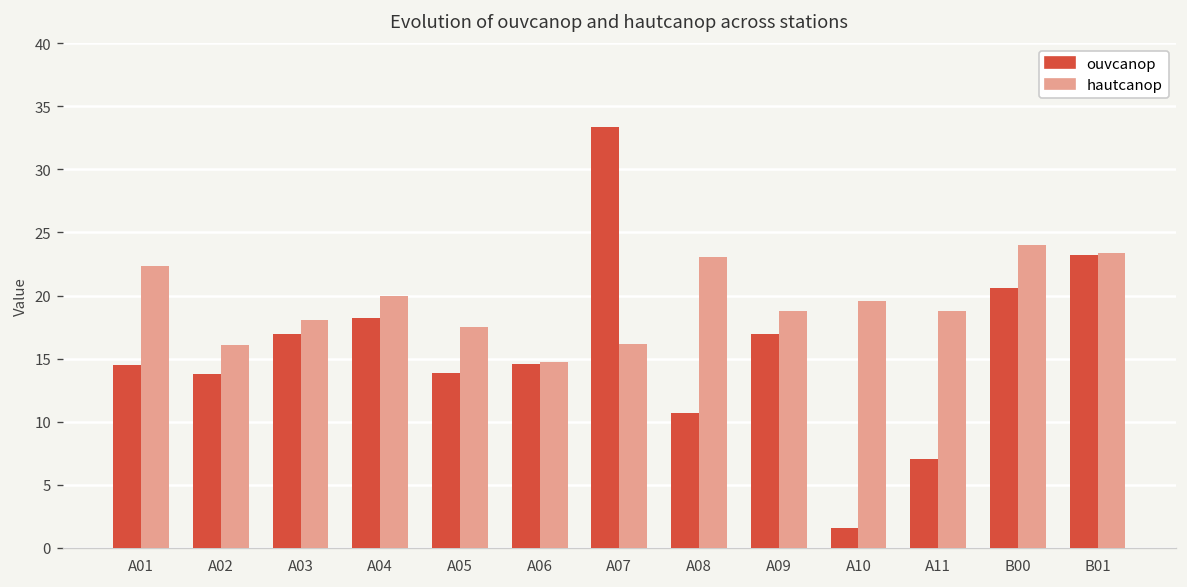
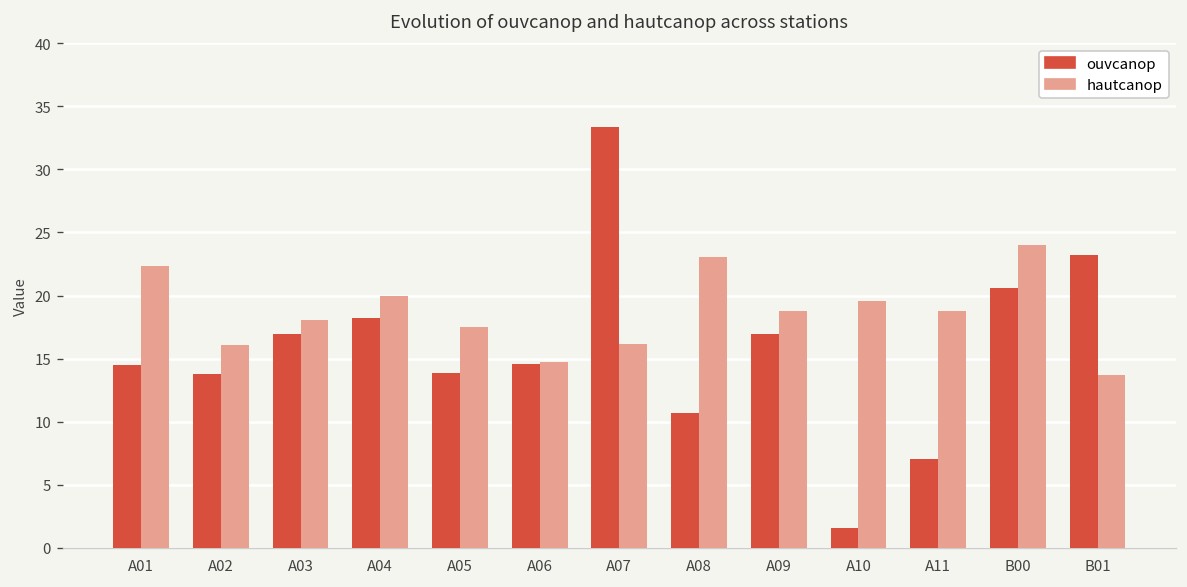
  {
    "ouvcanop": {
      "A01": 14.5,
      "A02": 13.8,
      "A03": 16.9,
      "A04": 18.2,
      "A05": 13.9,
      "A06": 14.6,
      "A07": 33.3,
      "A08": 10.7,
      "A09": 16.9,
      "A10": 1.6,
      "A11": 7.0,
      "B00": 20.6,
      "B01": 23.2
    },
    "hautcanop": {
      "A01": 22.3,
      "A02": 16.1,
      "A03": 18.0,
      "A04": 20.0,
      "A05": 17.5,
      "A06": 14.7,
      "A07": 16.1,
      "A08": 23.0,
      "A09": 18.8,
      "A10": 19.6,
      "A11": 18.8,
      "B00": 24.0,
-     "B01": 23.4
+     "B01": 13.7
    }
  }
